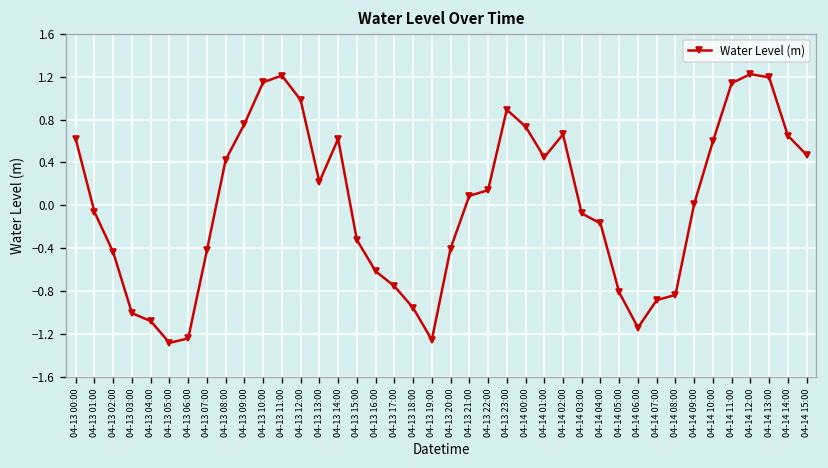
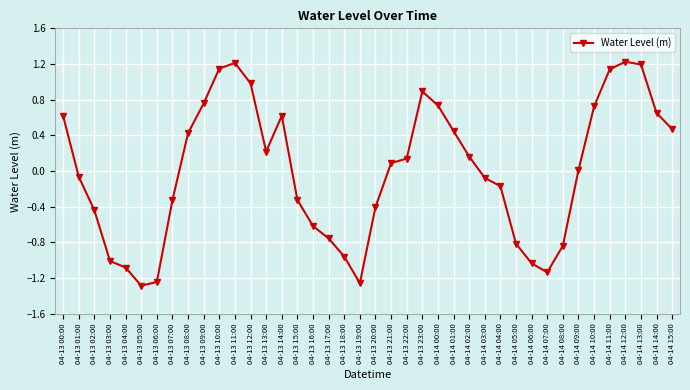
  {
    "04-13 00:00": 0.6,
    "04-13 01:00": -0.1,
    "04-13 02:00": -0.4,
    "04-13 03:00": -1.0,
    "04-13 04:00": -1.1,
    "04-13 05:00": -1.3,
    "04-13 06:00": -1.2,
-   "04-13 07:00": -0.4,
+   "04-13 07:00": -0.3,
    "04-13 08:00": 0.4,
    "04-13 09:00": 0.8,
    "04-13 10:00": 1.1,
    "04-13 11:00": 1.2,
    "04-13 12:00": 1.0,
    "04-13 13:00": 0.2,
    "04-13 14:00": 0.6,
    "04-13 15:00": -0.3,
    "04-13 16:00": -0.6,
    "04-13 17:00": -0.8,
    "04-13 18:00": -1.0,
    "04-13 19:00": -1.3,
    "04-13 20:00": -0.4,
    "04-13 21:00": 0.1,
    "04-13 22:00": 0.1,
    "04-13 23:00": 0.9,
    "04-14 00:00": 0.7,
    "04-14 01:00": 0.4,
-   "04-14 02:00": 0.7,
+   "04-14 02:00": 0.2,
    "04-14 03:00": -0.1,
    "04-14 04:00": -0.2,
    "04-14 05:00": -0.8,
-   "04-14 06:00": -1.1,
-   "04-14 07:00": -0.9,
+   "04-14 06:00": -1.0,
+   "04-14 07:00": -1.1,
    "04-14 08:00": -0.8,
    "04-14 09:00": 0.0,
-   "04-14 10:00": 0.6,
+   "04-14 10:00": 0.7,
    "04-14 11:00": 1.1,
    "04-14 12:00": 1.2,
    "04-14 13:00": 1.2,
    "04-14 14:00": 0.7,
    "04-14 15:00": 0.5
  }
